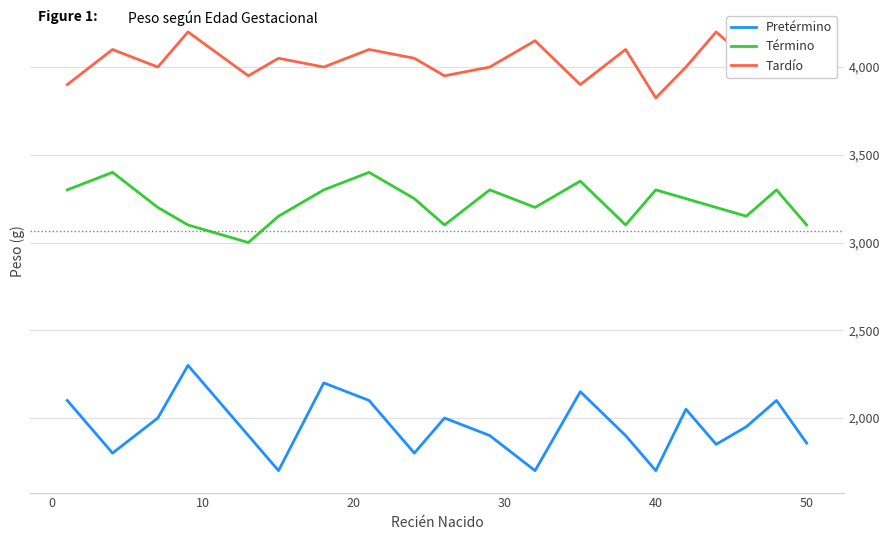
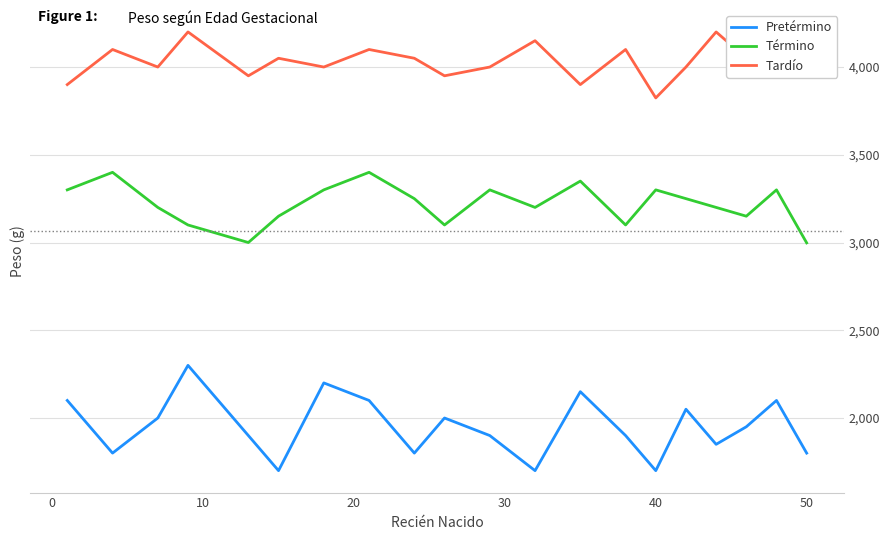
  {
    "Pretérmino": {
      "40": "1,700",
-     "50": "1,860"
+     "50": "1,800"
    },
    "Término": {
      "40": "3,300",
-     "50": "3,100"
+     "50": "3,000"
    },
    "Tardío": {
      "40": "3,820"
    }
  }
